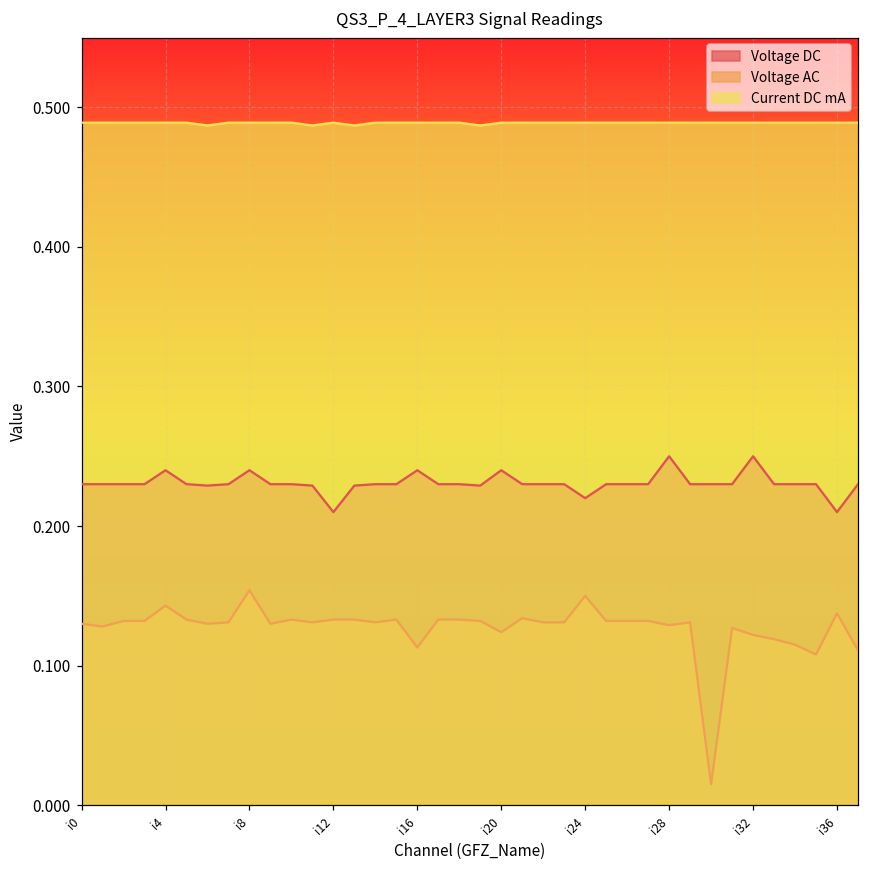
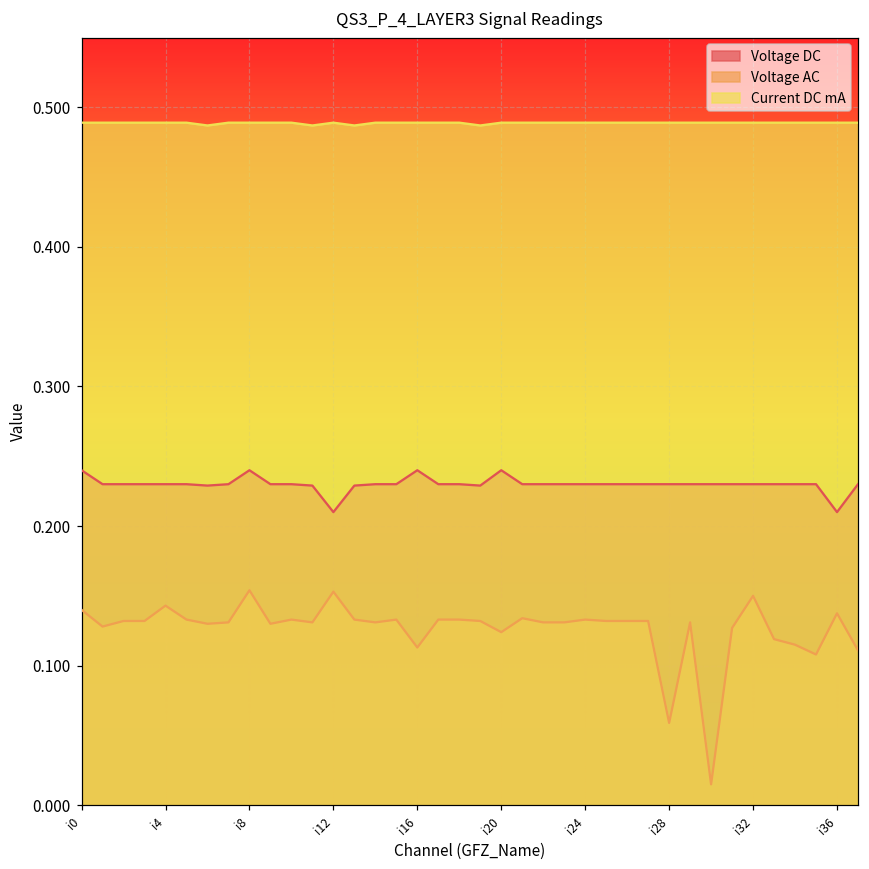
  {
    "Voltage DC": {
-     "i0": 0.23,
-     "i4": 0.24,
+     "i0": 0.24,
+     "i4": 0.23,
      "i8": 0.24,
      "i12": 0.21,
      "i16": 0.24,
      "i20": 0.24,
-     "i24": 0.22,
-     "i28": 0.25,
-     "i32": 0.25,
+     "i24": 0.23,
+     "i28": 0.23,
+     "i32": 0.23,
      "i36": 0.21
    },
    "Voltage AC": {
-     "i0": 0.13,
+     "i0": 0.14,
      "i4": 0.143,
      "i8": 0.154,
-     "i12": 0.133,
+     "i12": 0.153,
      "i16": 0.113,
      "i20": 0.124,
-     "i24": 0.150,
-     "i28": 0.129,
-     "i32": 0.122,
+     "i24": 0.133,
+     "i28": 0.059,
+     "i32": 0.150,
      "i36": 0.138
    },
    "Current DC mA": {
      "i0": 0.489,
      "i4": 0.489,
      "i8": 0.489,
      "i12": 0.489,
      "i16": 0.489,
      "i20": 0.489,
      "i24": 0.489,
      "i28": 0.489,
      "i32": 0.489,
      "i36": 0.489
    }
  }
